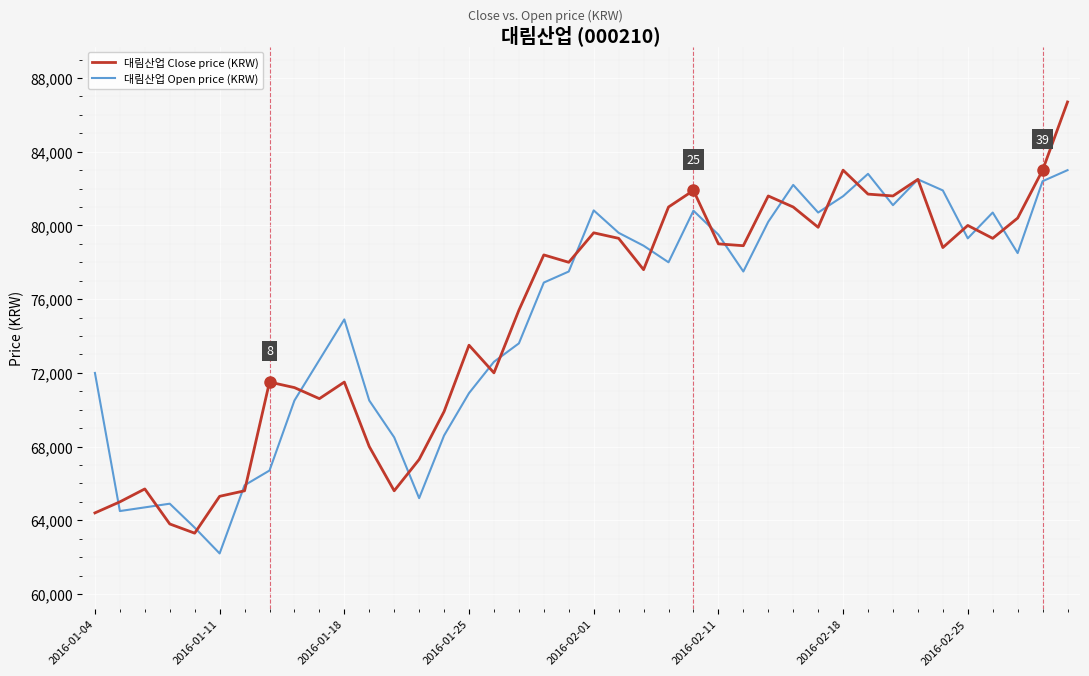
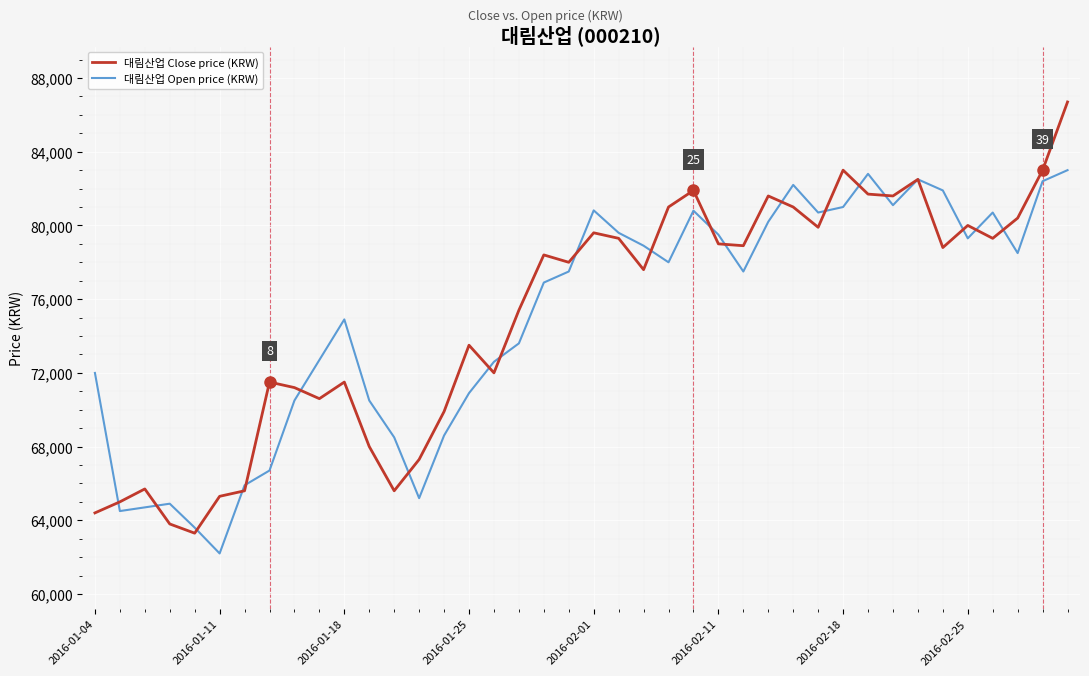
  {
    "대림산업 Open price (KRW)": {
      "2016-01-04": "72,000",
      "2016-01-11": "62,200",
      "2016-01-18": "74,900",
      "2016-01-25": "70,900",
      "2016-02-01": "80,800",
      "2016-02-11": "79,500",
-     "2016-02-18": "81,600",
+     "2016-02-18": "81,000",
      "2016-02-25": "79,300"
    }
  }
